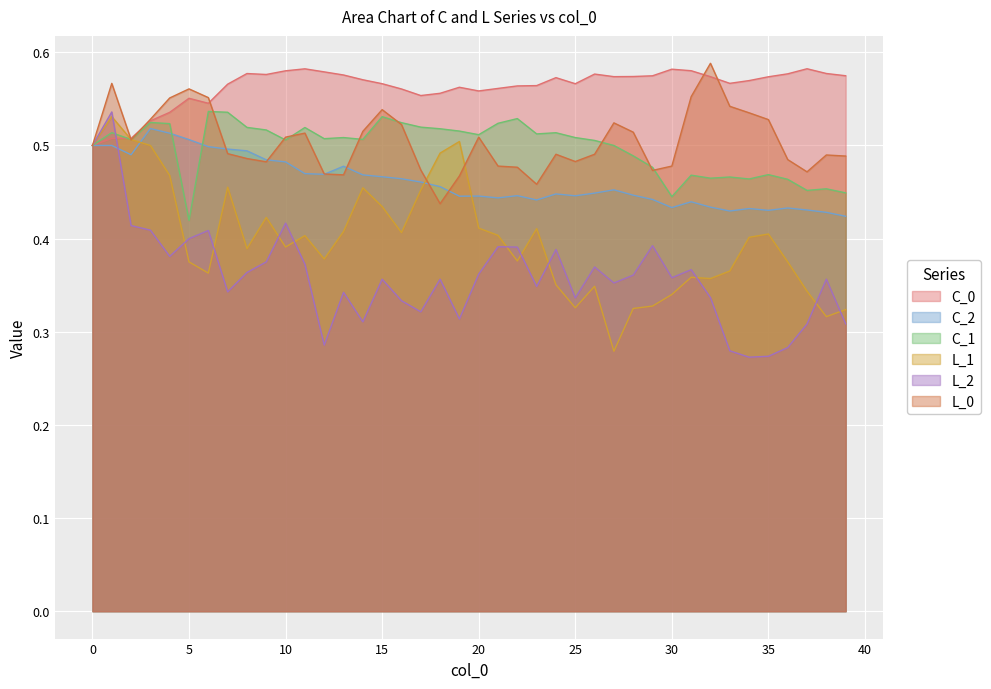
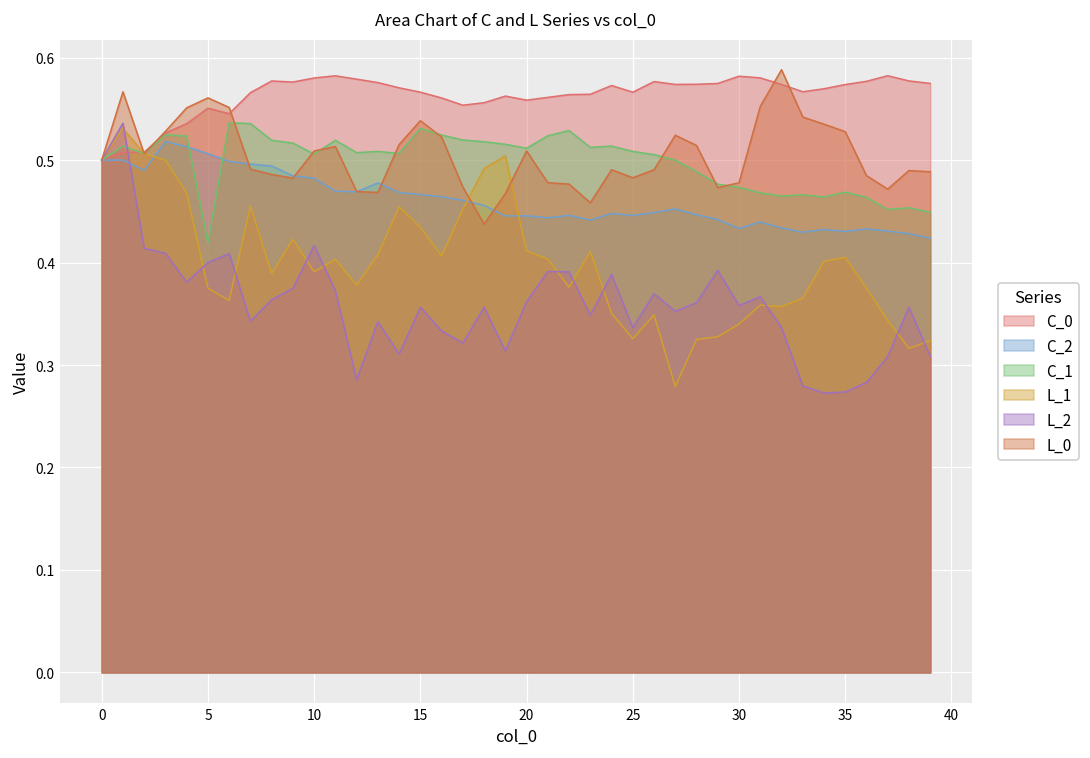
  {
    "C_1": {
      "5": 0.42,
      "10": 0.51,
      "15": 0.53,
      "25": 0.51,
-     "30": 0.45,
+     "30": 0.47,
      "35": 0.47
    }
  }
